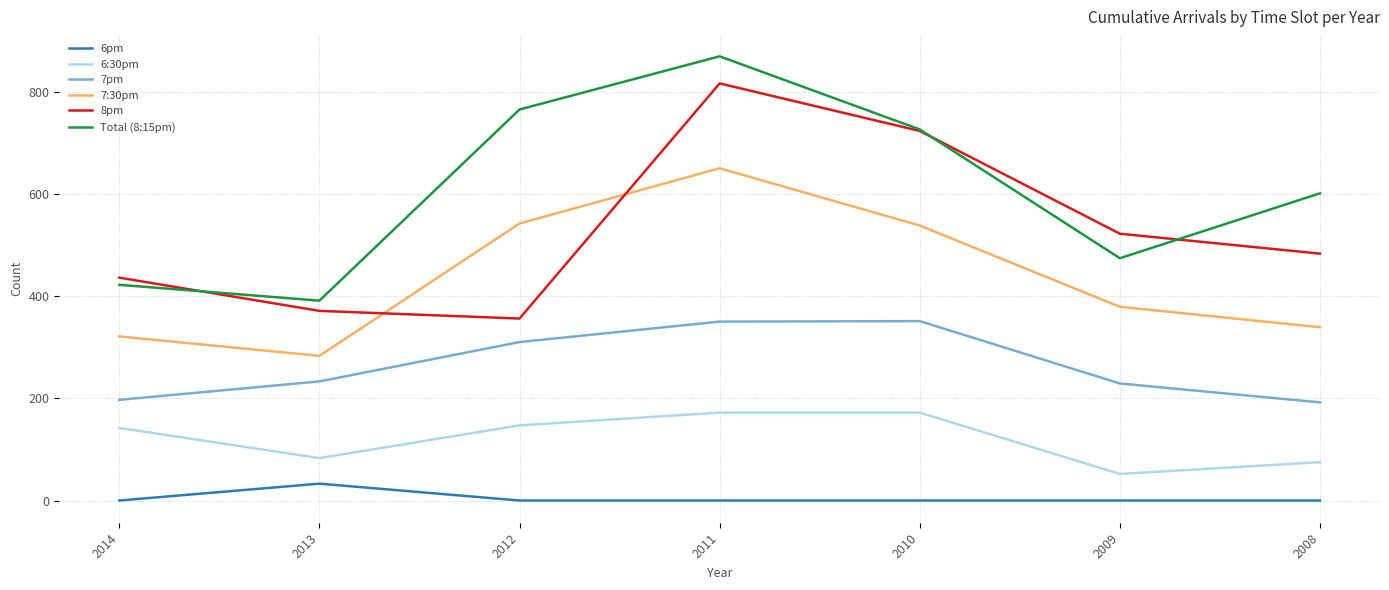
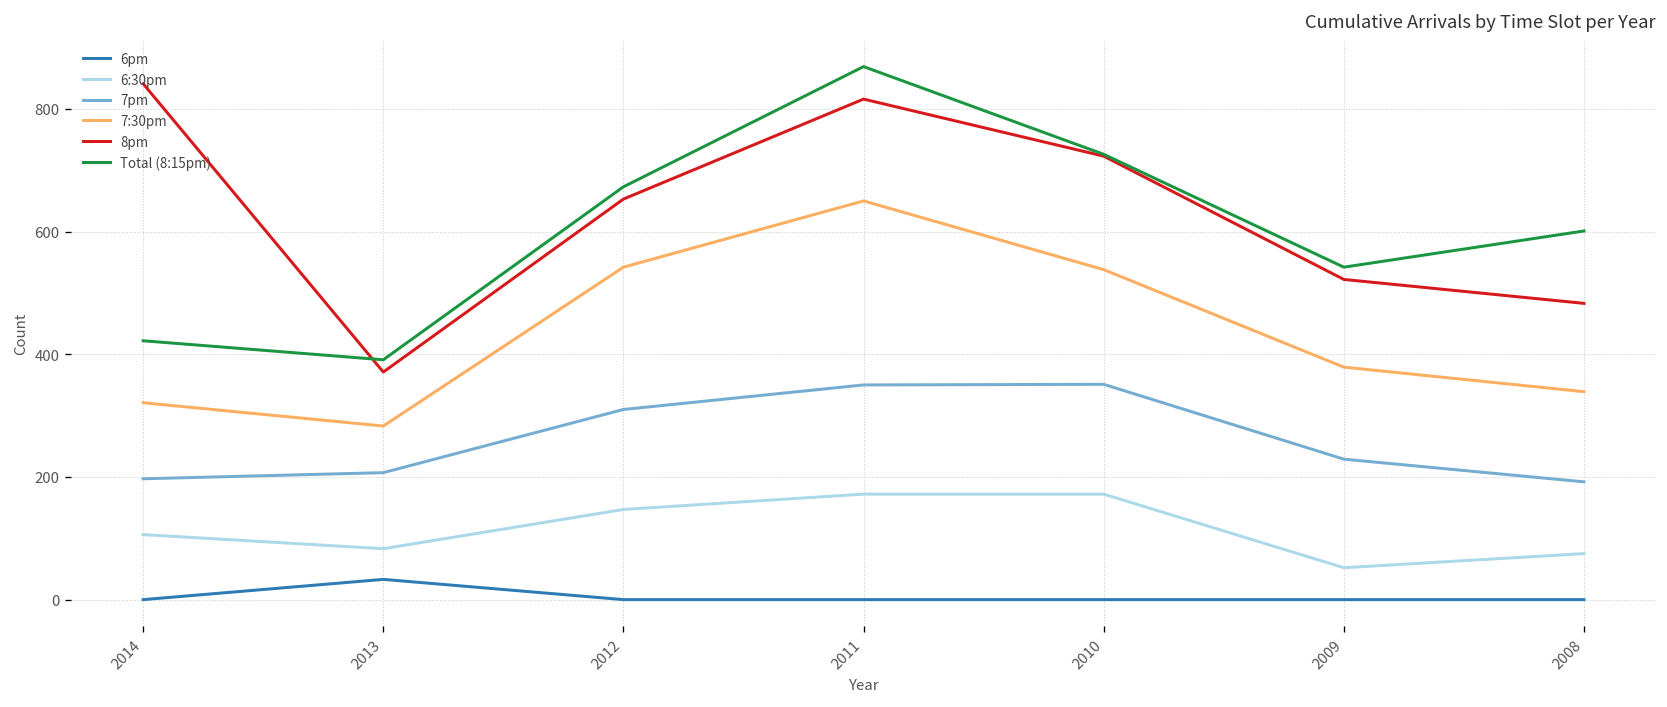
  {
    "6pm": {
      "2014": 0,
      "2013": 30,
      "2012": 0,
      "2011": 0,
      "2010": 0,
      "2009": 0,
      "2008": 0
    },
    "6:30pm": {
-     "2014": 140,
+     "2014": 110,
      "2013": 80,
      "2012": 150,
      "2011": 170,
      "2010": 170,
      "2009": 50,
      "2008": 80
    },
    "7pm": {
      "2014": 200,
-     "2013": 230,
+     "2013": 210,
      "2012": 310,
      "2011": 350,
      "2010": 350,
      "2009": 230,
      "2008": 190
    },
    "7:30pm": {
      "2014": 320,
      "2013": 280,
      "2012": 540,
      "2011": 650,
      "2010": 540,
      "2009": 380,
      "2008": 340
    },
    "8pm": {
-     "2014": 440,
+     "2014": 840,
      "2013": 370,
-     "2012": 360,
+     "2012": 650,
      "2011": 820,
      "2009": 520,
      "2008": 480
    },
    "Total (8:15pm)": {
      "2014": 420,
      "2013": 390,
-     "2012": 770,
+     "2012": 670,
      "2011": 870,
-     "2009": 470,
+     "2009": 540,
      "2008": 600
    }
  }
